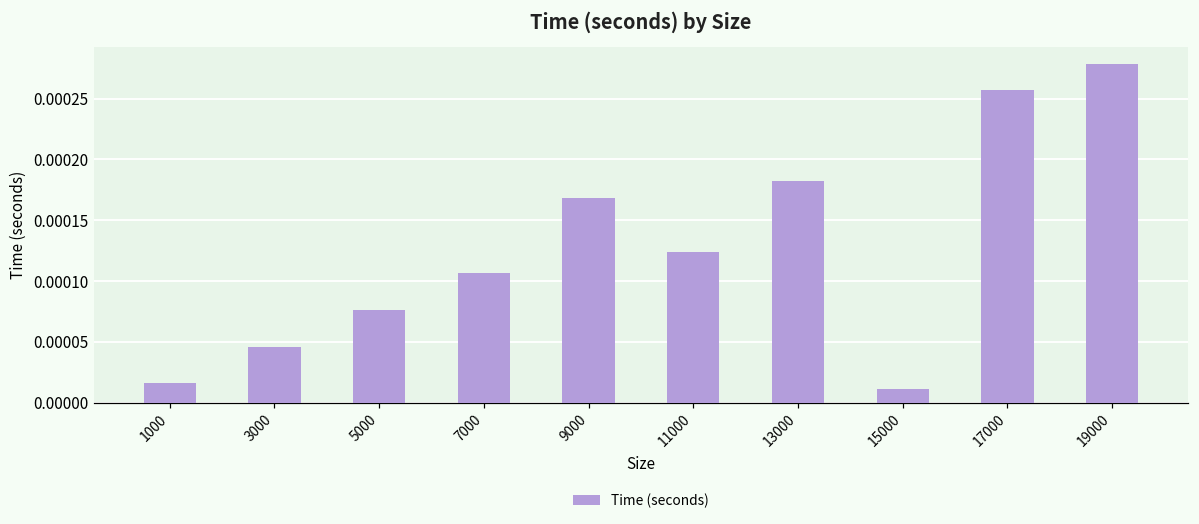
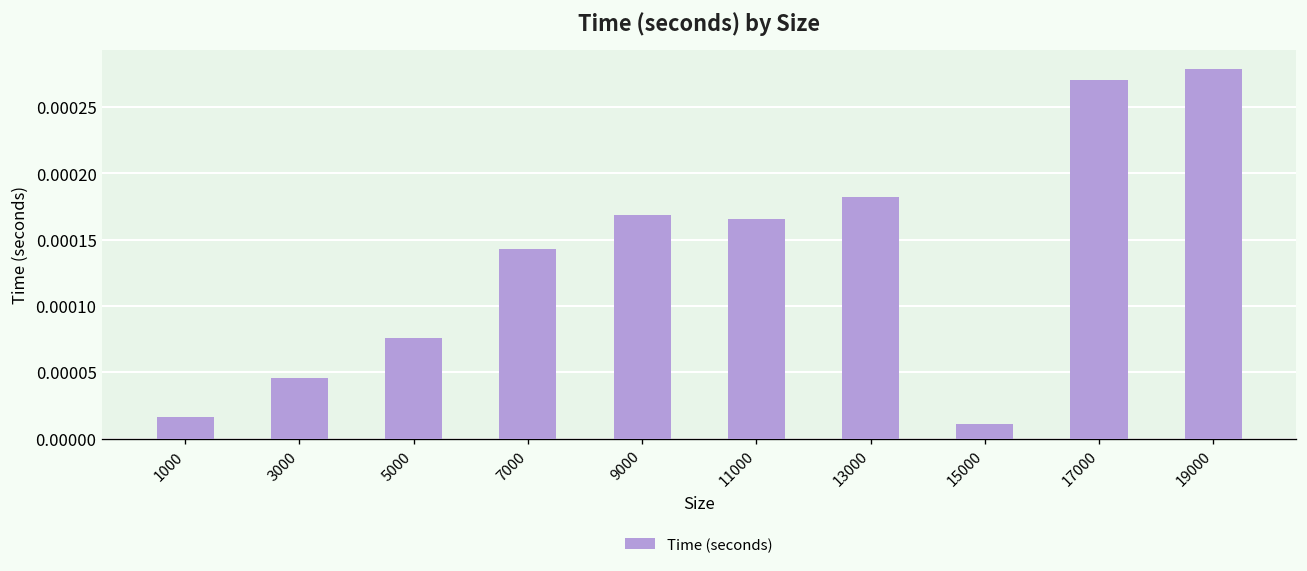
  {
    "1000": 0.000016,
    "3000": 0.000046,
    "5000": 0.000076,
-   "7000": 0.000107,
+   "7000": 0.000143,
    "9000": 0.000169,
-   "11000": 0.000124,
+   "11000": 0.000166,
    "13000": 0.000182,
    "15000": 0.000011,
-   "17000": 0.000257,
+   "17000": 0.000271,
    "19000": 0.000279
  }
